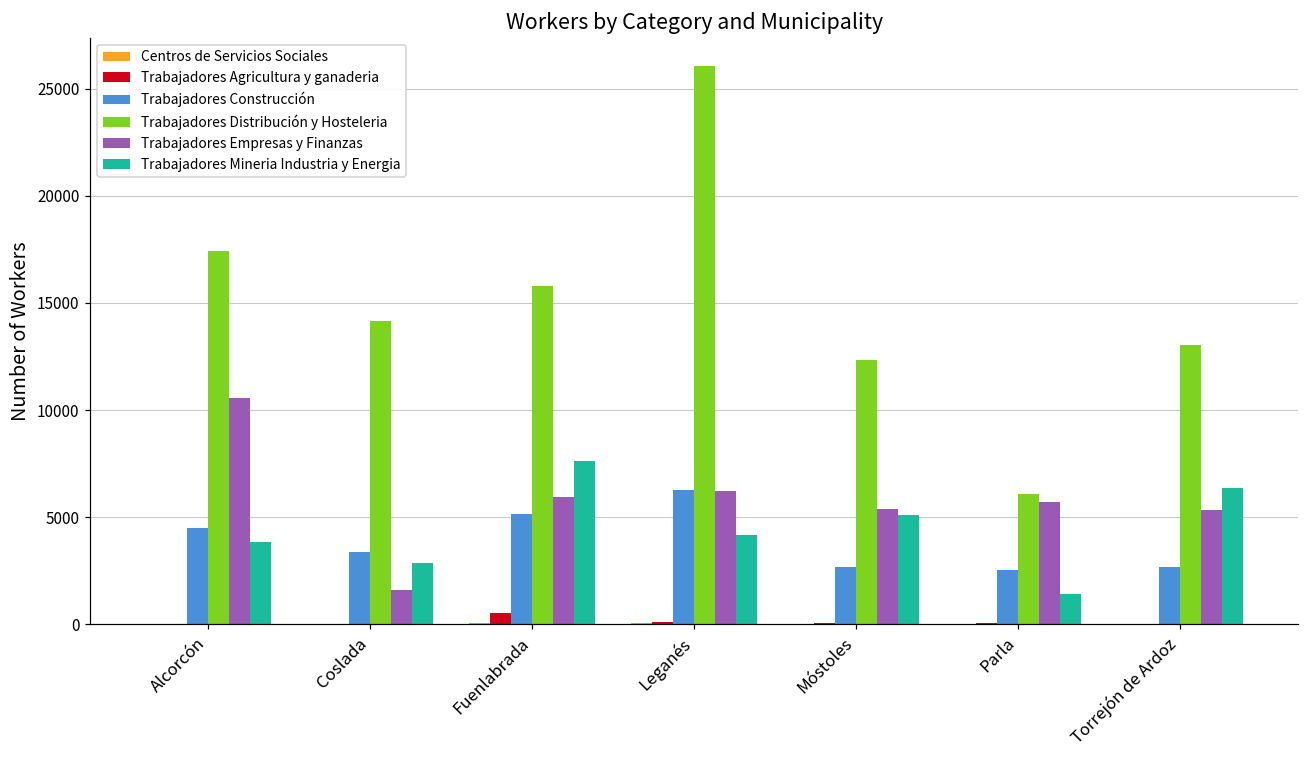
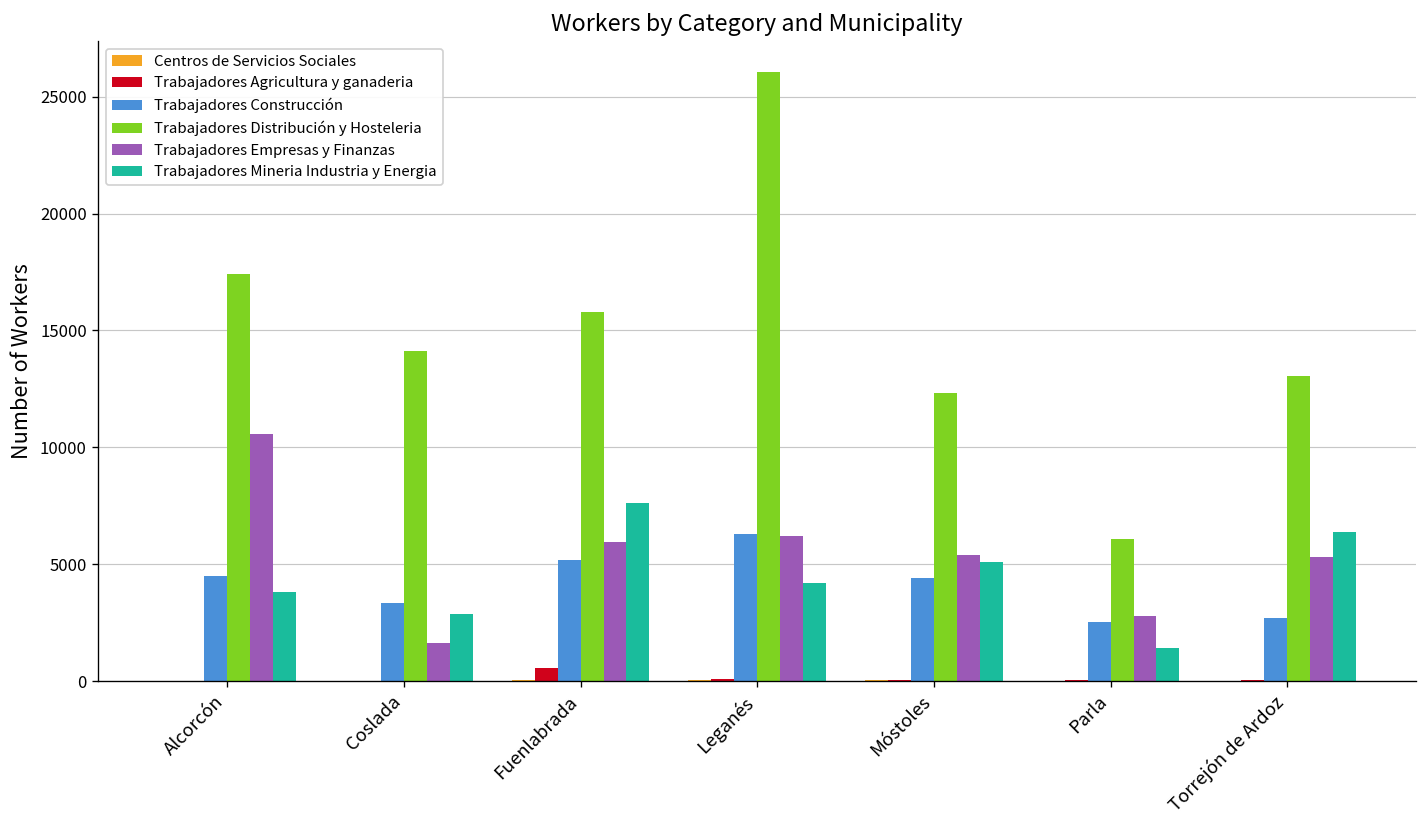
  {
    "Trabajadores Agricultura y ganaderia": {
      "Fuenlabrada": 600
    },
    "Trabajadores Construcción": {
      "Alcorcón": 4500,
      "Coslada": 3400,
      "Fuenlabrada": 5200,
      "Leganés": 6300,
-     "Móstoles": 2700,
+     "Móstoles": 4400,
      "Parla": 2500,
      "Torrejón de Ardoz": 2700
    },
    "Trabajadores Distribución y Hosteleria": {
      "Alcorcón": 17400,
      "Coslada": 14100,
      "Fuenlabrada": 15800,
      "Leganés": 26100,
      "Móstoles": 12300,
      "Parla": 6100,
      "Torrejón de Ardoz": 13100
    },
    "Trabajadores Empresas y Finanzas": {
      "Alcorcón": 10600,
      "Coslada": 1600,
      "Fuenlabrada": 5900,
      "Leganés": 6200,
      "Móstoles": 5400,
-     "Parla": 5700,
+     "Parla": 2800,
      "Torrejón de Ardoz": 5300
    },
    "Trabajadores Mineria Industria y Energia": {
      "Alcorcón": 3800,
      "Coslada": 2900,
      "Fuenlabrada": 7600,
      "Leganés": 4200,
      "Móstoles": 5100,
      "Parla": 1400,
      "Torrejón de Ardoz": 6400
    }
  }
